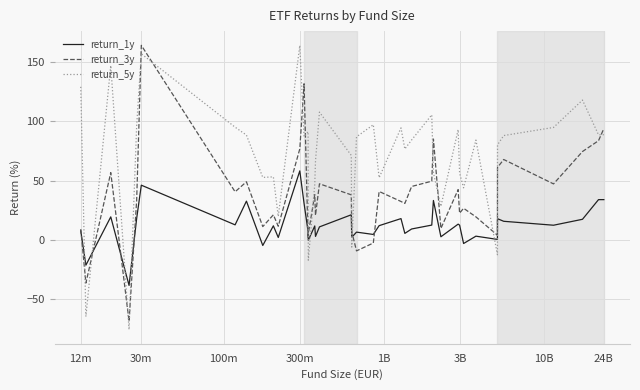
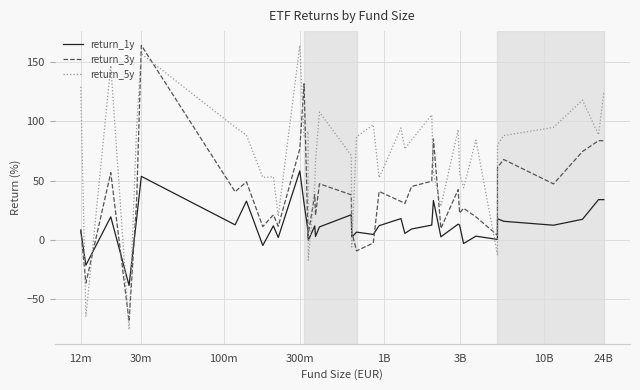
  {
    "return_1y": {
-     "30m": 46,
+     "30m": 54,
      "300m": 58,
      "24B": 34
    },
    "return_3y": {
      "30m": 164,
      "300m": 77,
-     "24B": 94
+     "24B": 84
    },
    "return_5y": {
      "12m": 129,
      "30m": 157,
      "300m": 164,
-     "24B": 89
+     "24B": 125
    }
  }
